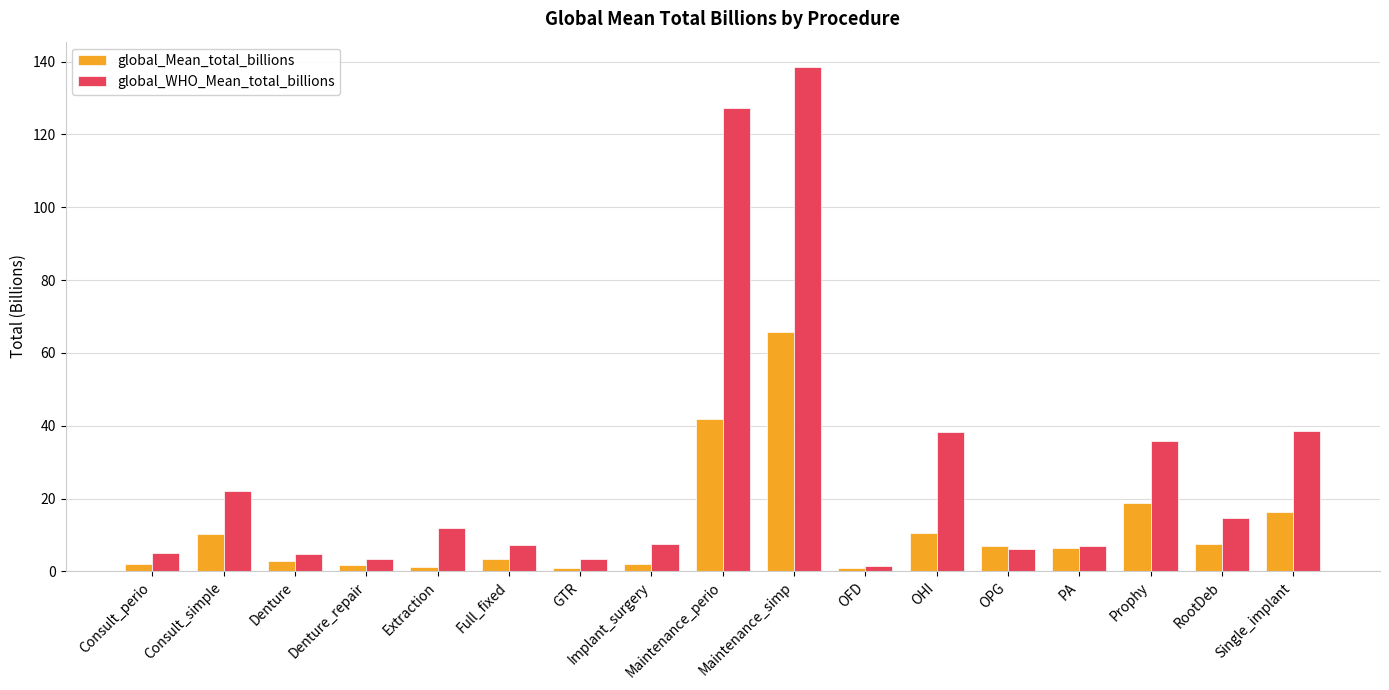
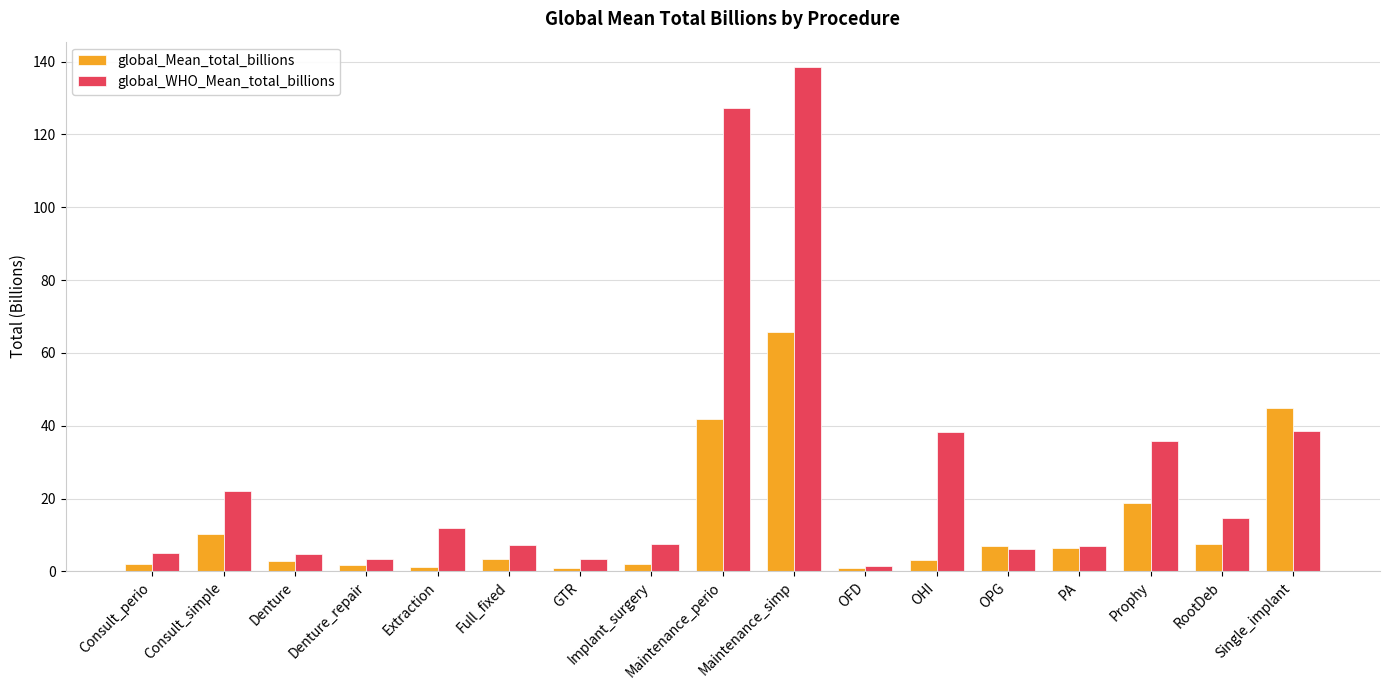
  {
    "global_Mean_total_billions": {
      "Consult_perio": 2,
      "Consult_simple": 10,
      "Denture": 3,
      "Denture_repair": 2,
      "Extraction": 1,
      "Full_fixed": 3,
      "GTR": 1,
      "Implant_surgery": 2,
      "Maintenance_perio": 42,
      "Maintenance_simp": 66,
      "OFD": 1,
-     "OHI": 11,
+     "OHI": 3,
      "OPG": 7,
      "PA": 6,
      "Prophy": 19,
      "RootDeb": 8,
-     "Single_implant": 16
+     "Single_implant": 45
    },
    "global_WHO_Mean_total_billions": {
      "Consult_perio": 5,
      "Consult_simple": 22,
      "Denture": 5,
      "Denture_repair": 3,
      "Extraction": 12,
      "Full_fixed": 7,
      "GTR": 3,
      "Implant_surgery": 8,
      "Maintenance_perio": 127,
      "Maintenance_simp": 139,
      "OFD": 2,
      "OHI": 38,
      "OPG": 6,
      "PA": 7,
      "Prophy": 36,
      "RootDeb": 15,
      "Single_implant": 39
    }
  }
